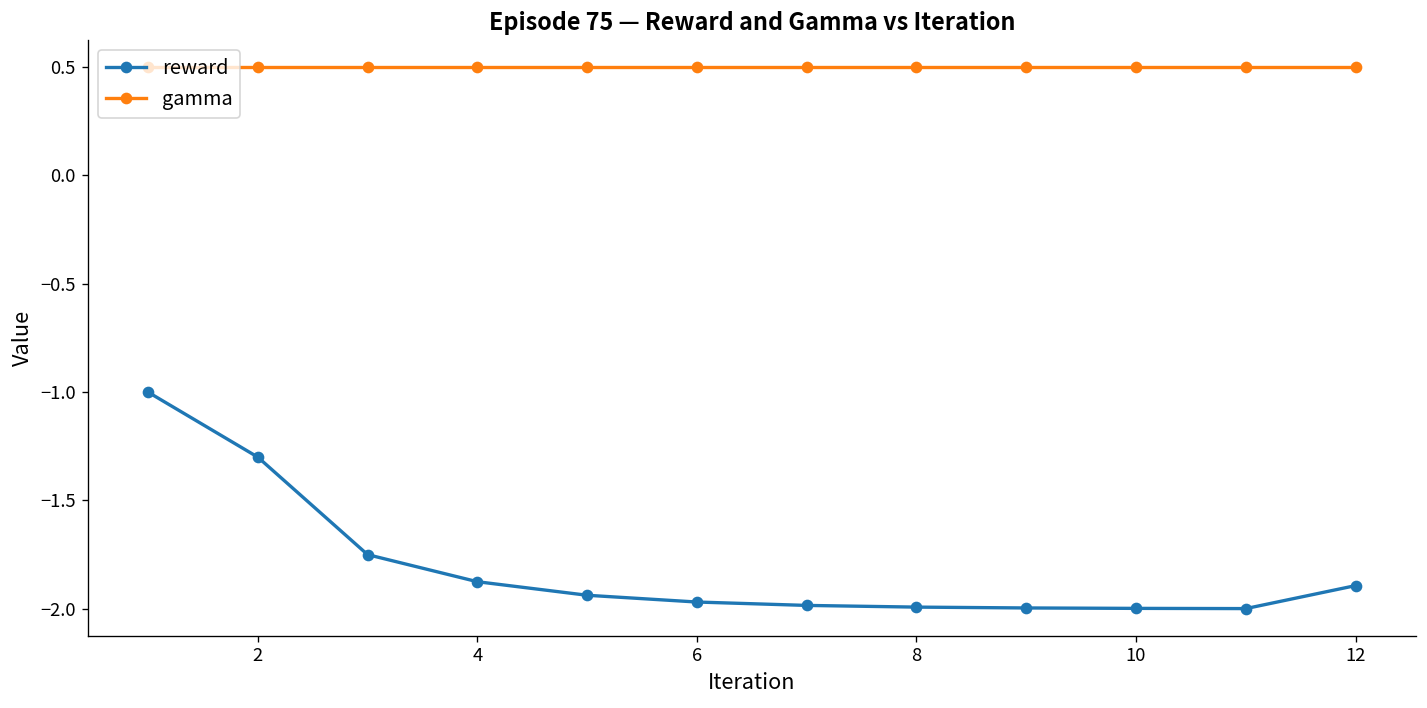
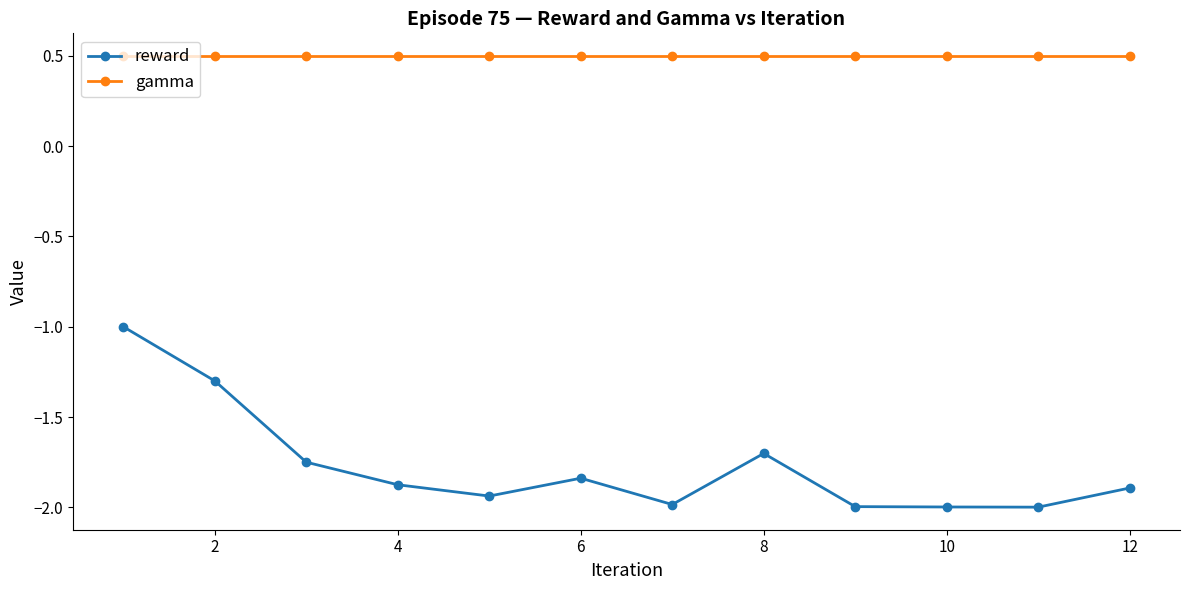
  {
    "reward": {
      "2": -1.30,
      "4": -1.88,
-     "6": -1.97,
-     "8": -1.99,
+     "6": -1.84,
+     "8": -1.70,
      "10": -2.00,
      "12": -1.89
    },
    "gamma": {
      "2": 0.50,
      "4": 0.50,
      "6": 0.50,
      "8": 0.50,
      "10": 0.50,
      "12": 0.50
    }
  }
